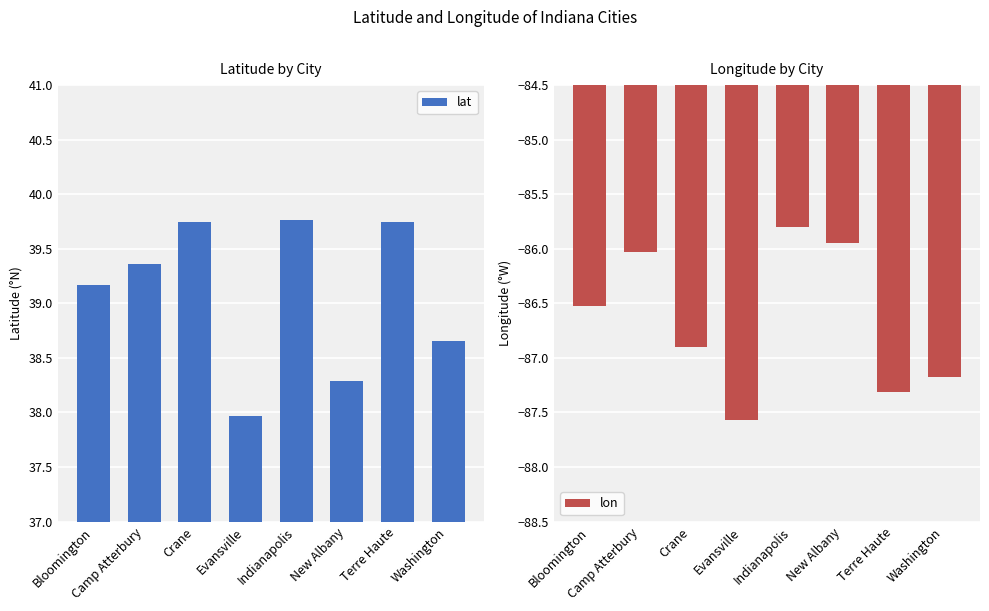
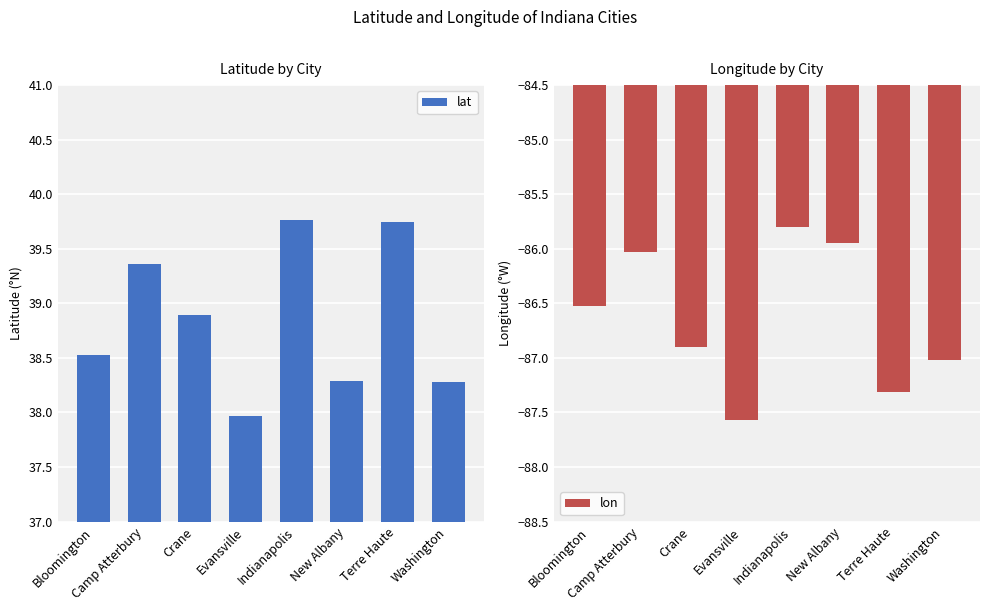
  {
    "Latitude by City": {
-     "Bloomington": 39.17,
+     "Bloomington": 38.53,
      "Camp Atterbury": 39.36,
-     "Crane": 39.74,
+     "Crane": 38.89,
      "Evansville": 37.97,
      "Indianapolis": 39.77,
      "New Albany": 38.29,
      "Terre Haute": 39.74,
-     "Washington": 38.66
+     "Washington": 38.28
    },
    "Longitude by City": {
      "Bloomington": -86.53,
      "Camp Atterbury": -86.03,
      "Crane": -86.90,
      "Evansville": -87.57,
      "Indianapolis": -85.80,
      "New Albany": -85.95,
      "Terre Haute": -87.31,
-     "Washington": -87.17
+     "Washington": -87.02
    }
  }
